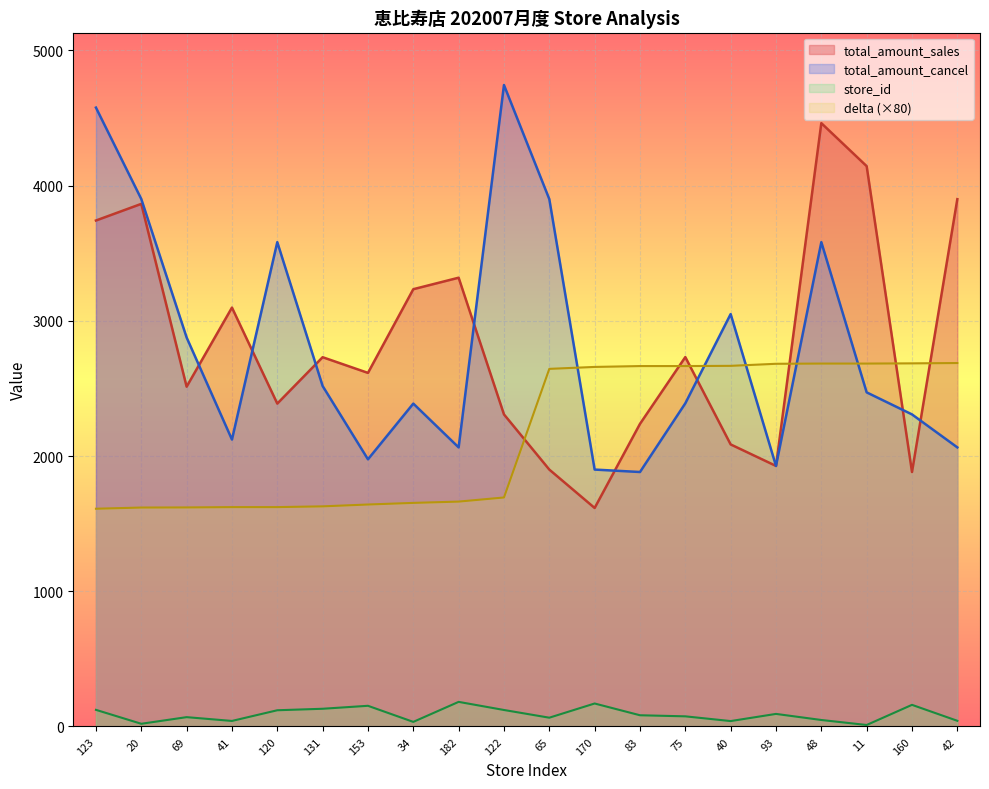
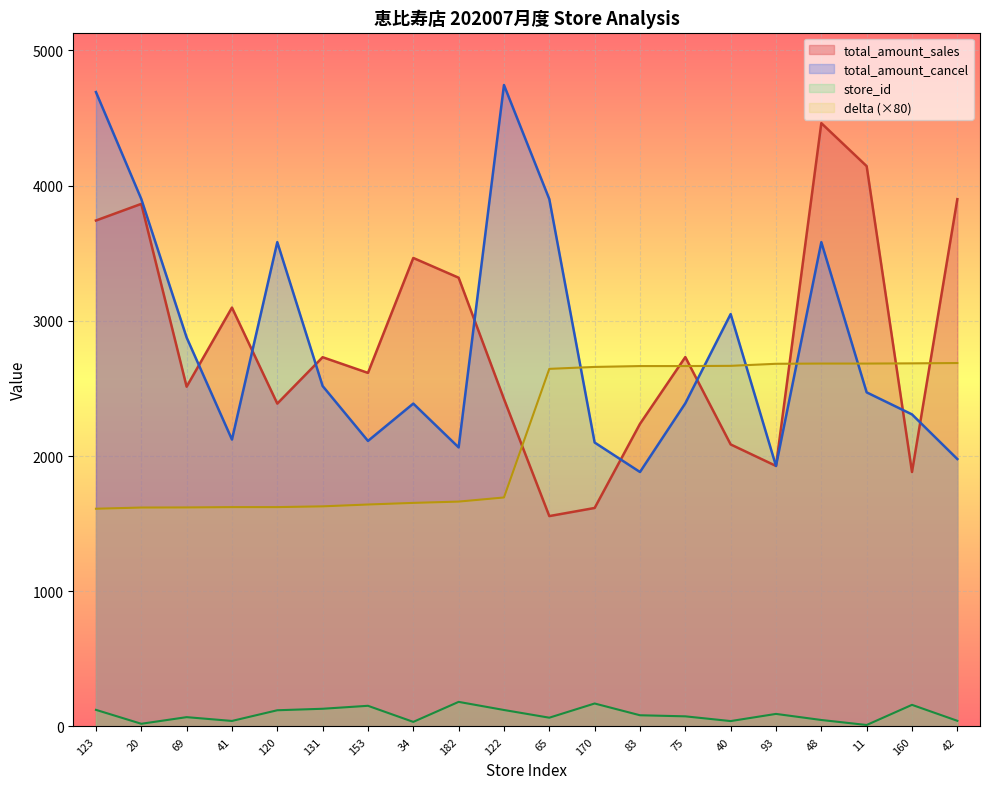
  {
    "total_amount_sales": {
      "123": 3740,
      "20": 3870,
      "69": 2510,
      "41": 3100,
      "120": 2390,
      "131": 2730,
      "153": 2620,
-     "34": 3230,
+     "34": 3470,
      "182": 3320,
-     "122": 2310,
-     "65": 1900,
+     "122": 2420,
+     "65": 1560,
      "170": 1620,
      "83": 2240,
      "75": 2730,
      "40": 2090,
      "48": 4460,
      "11": 4140,
      "160": 1880,
      "42": 3900
    },
    "total_amount_cancel": {
-     "123": 4580,
+     "123": 4690,
      "20": 3900,
      "69": 2880,
      "41": 2120,
      "120": 3580,
      "131": 2520,
-     "153": 1980,
+     "153": 2110,
      "34": 2390,
      "182": 2060,
      "122": 4740,
      "65": 3900,
-     "170": 1900,
+     "170": 2100,
      "83": 1880,
      "75": 2390,
      "40": 3050,
      "48": 3580,
      "11": 2470,
      "160": 2310,
-     "42": 2060
+     "42": 1980
    }
  }
